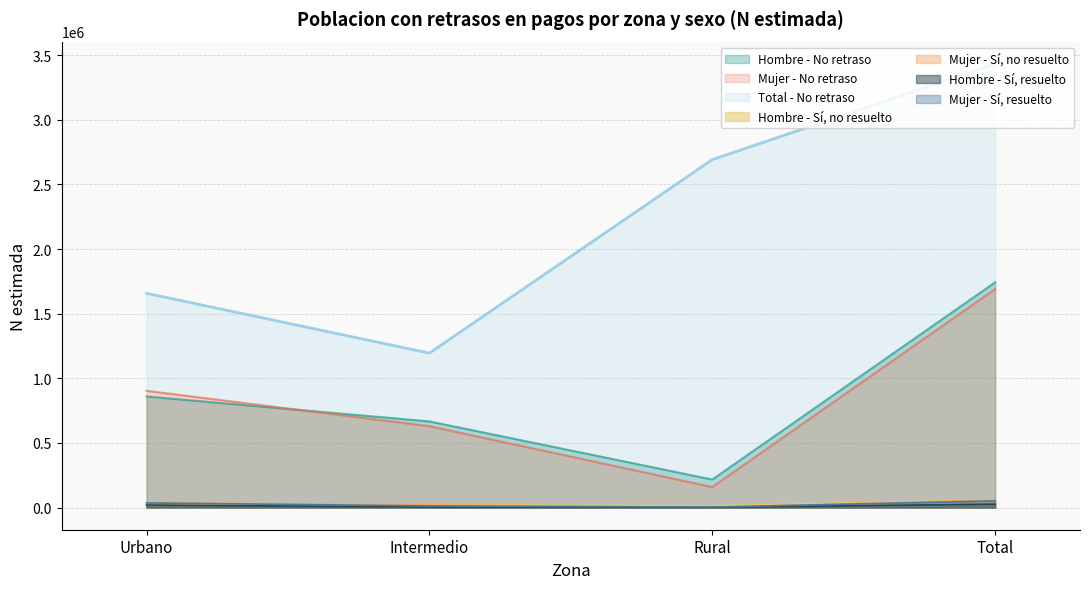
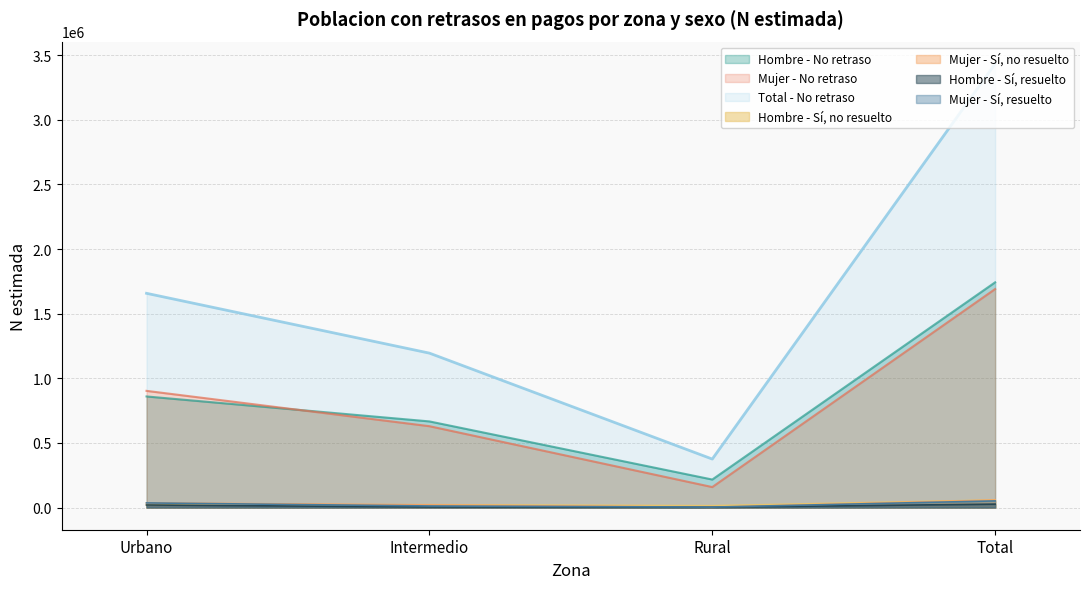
  {
    "Total - No retraso": {
      "Urbano": 1660000,
      "Intermedio": 1190000,
-     "Rural": 2690000
+     "Rural": 380000
    },
    "Hombre - Sí, resuelto": {
      "Total": 30000
    }
  }
